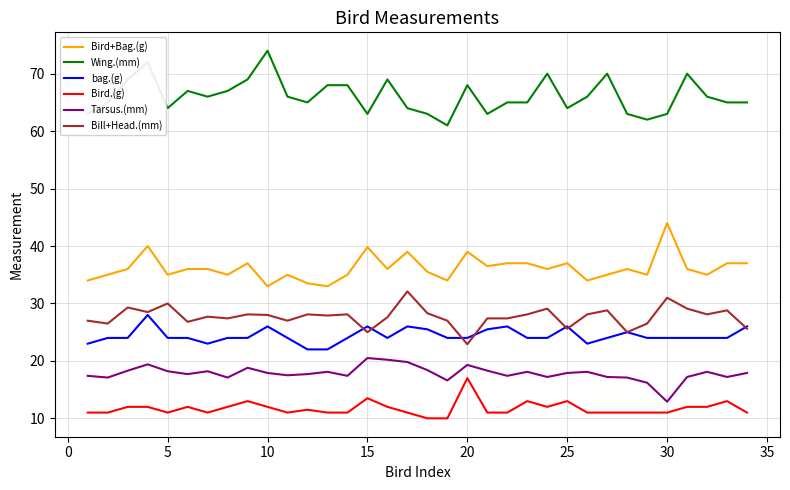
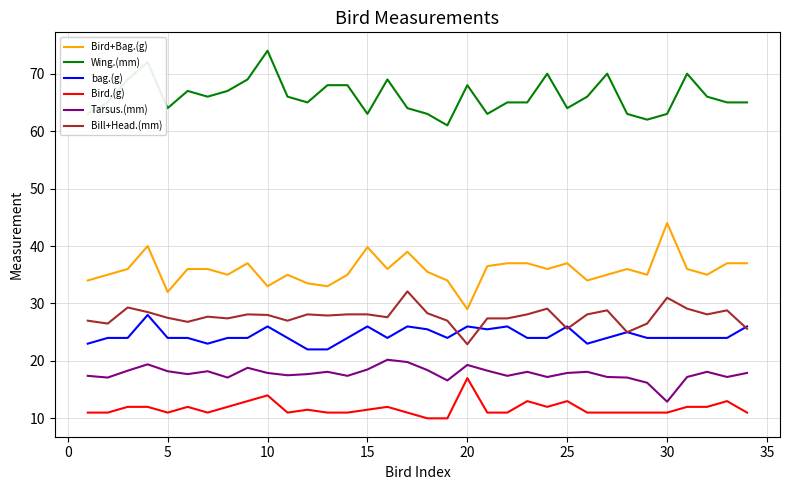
  {
    "Bird+Bag.(g)": {
-     "5": 35,
+     "5": 32,
      "10": 33,
      "15": 40,
-     "20": 39,
+     "20": 29,
      "25": 37,
      "30": 44
    },
    "Wing.(mm)": {
      "5": 64,
      "10": 74,
      "15": 63,
      "20": 68,
      "25": 64,
      "30": 63
    },
    "bag.(g)": {
      "5": 24,
      "10": 26,
      "15": 26,
-     "20": 24,
+     "20": 26,
      "30": 24
    },
    "Bird.(g)": {
      "5": 11,
-     "10": 12,
-     "15": 14,
+     "10": 14,
+     "15": 12,
      "20": 17,
      "25": 13,
      "30": 11
    },
    "Tarsus.(mm)": {
      "5": 18,
      "10": 18,
-     "15": 21,
+     "15": 19,
      "20": 19,
      "25": 18,
      "30": 13
    },
    "Bill+Head.(mm)": {
-     "5": 30,
+     "5": 28,
      "10": 28,
-     "15": 25,
+     "15": 28,
      "20": 23,
      "30": 31
    }
  }
